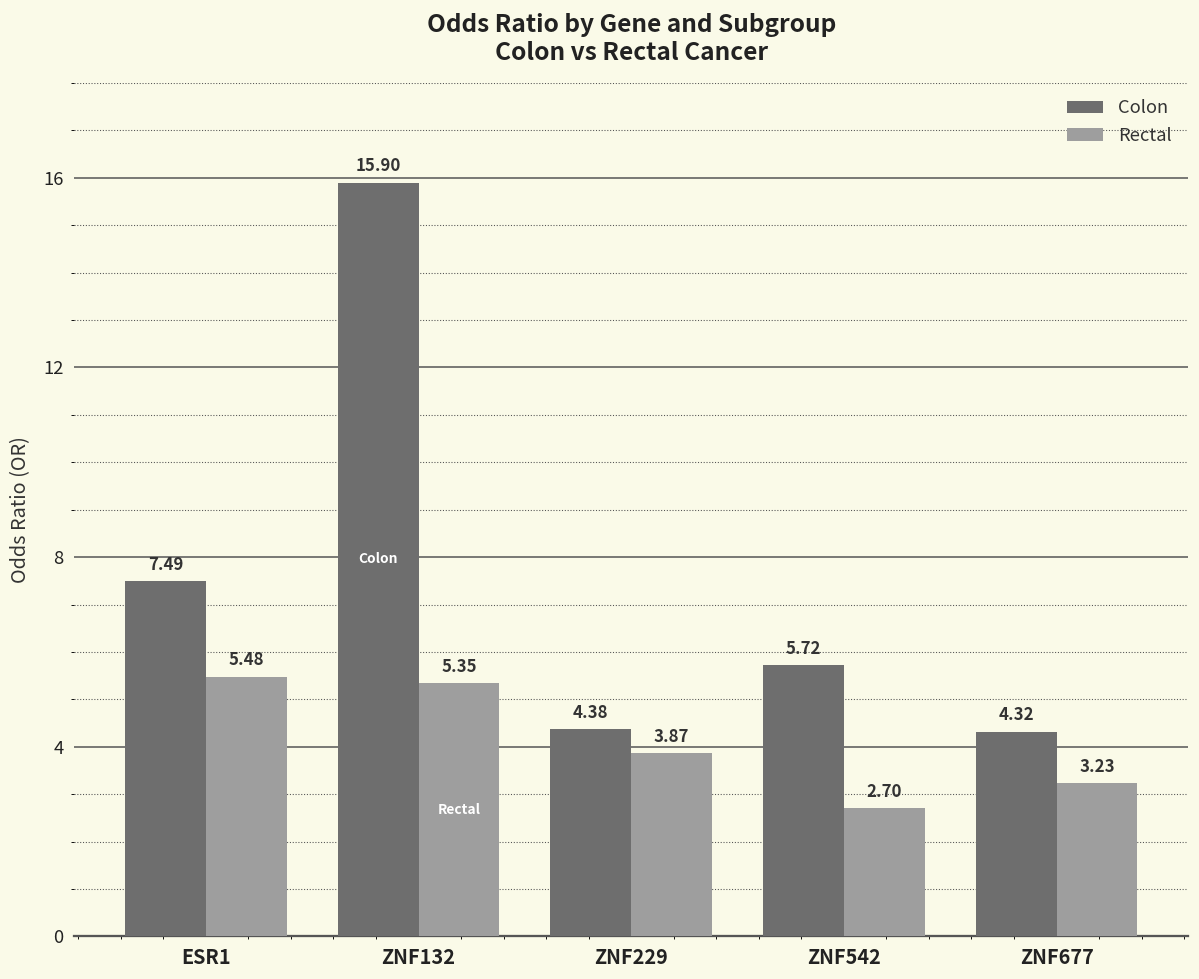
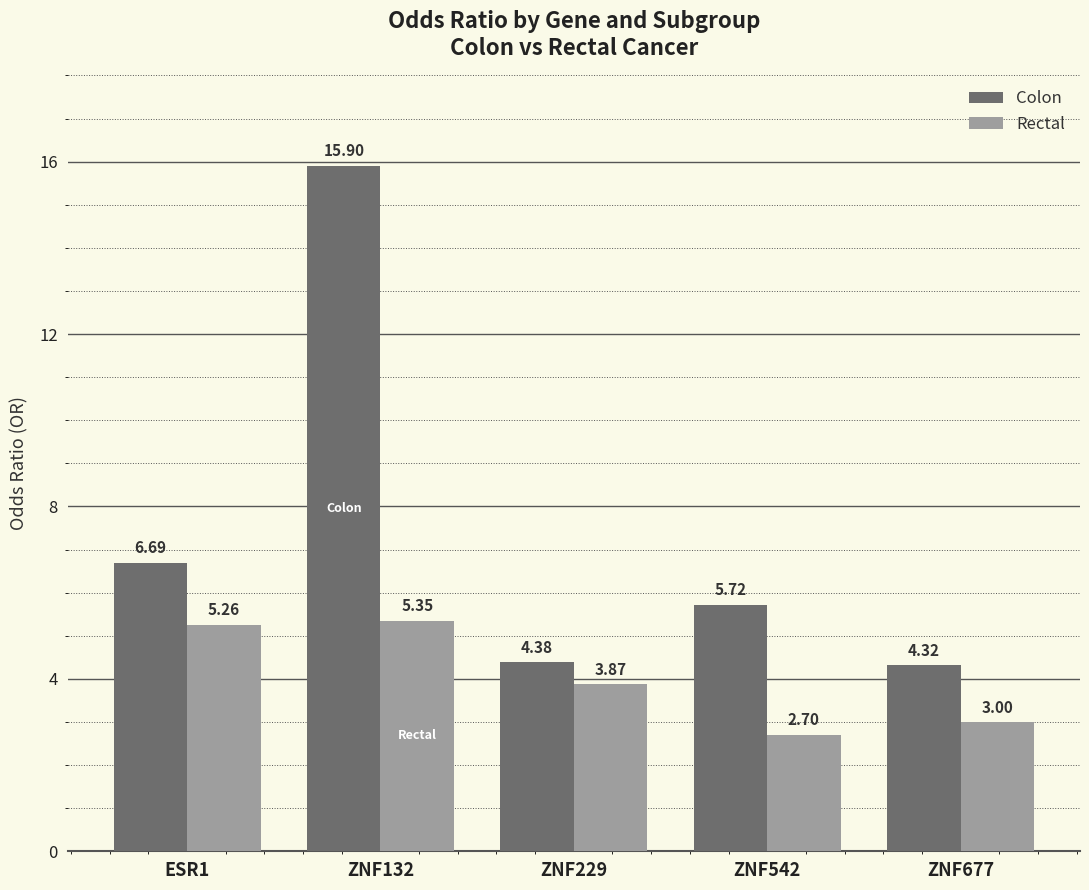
  {
    "Colon": {
-     "ESR1": 7.49,
+     "ESR1": 6.69,
      "ZNF132": 15.90,
      "ZNF229": 4.38,
      "ZNF542": 5.72,
      "ZNF677": 4.32
    },
    "Rectal": {
-     "ESR1": 5.48,
+     "ESR1": 5.26,
      "ZNF132": 5.35,
      "ZNF229": 3.87,
      "ZNF542": 2.70,
-     "ZNF677": 3.23
+     "ZNF677": 3.00
    }
  }
